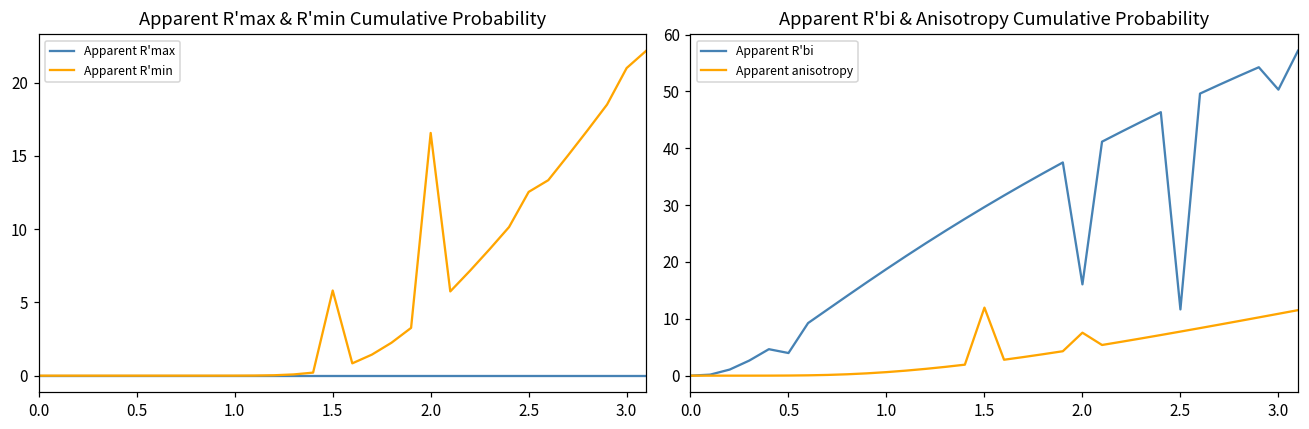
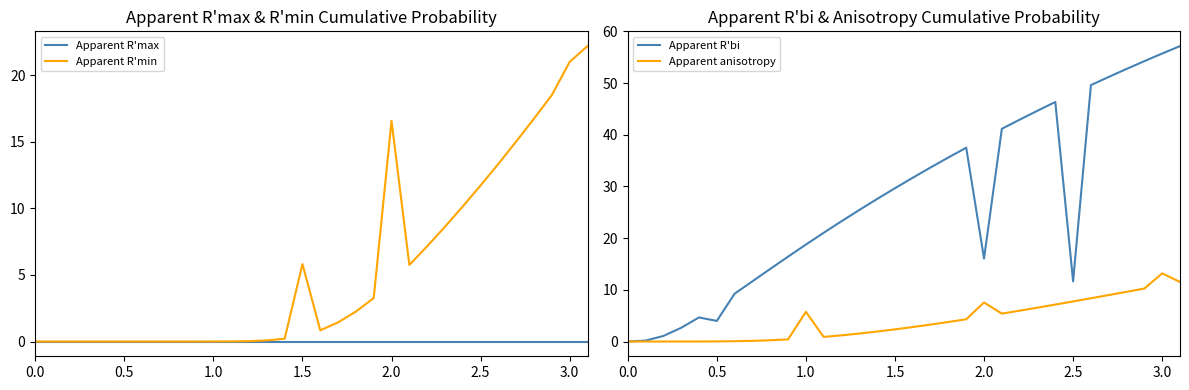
  {
    "Apparent R'max & R'min Cumulative Probability": {
      "Apparent R'max": {
        "1.5": 0.0,
        "2.0": 0.0,
        "2.5": 0.0,
        "3.0": 0.0
      },
      "Apparent R'min": {
        "1.5": 5.8,
        "2.0": 16.6,
-       "2.5": 12.5,
+       "2.5": 11.7,
        "3.0": 21.0
      }
    },
    "Apparent R'bi & Anisotropy Cumulative Probability": {
      "Apparent R'bi": {
        "0.5": 4,
        "1.0": 19,
        "1.5": 30,
        "2.0": 16,
        "2.5": 12,
-       "3.0": 50
+       "3.0": 56
      },
      "Apparent anisotropy": {
        "0.5": 0,
-       "1.0": 1,
-       "1.5": 12,
+       "1.0": 6,
+       "1.5": 2,
        "2.0": 8,
        "2.5": 8,
-       "3.0": 11
+       "3.0": 13
      }
    }
  }
